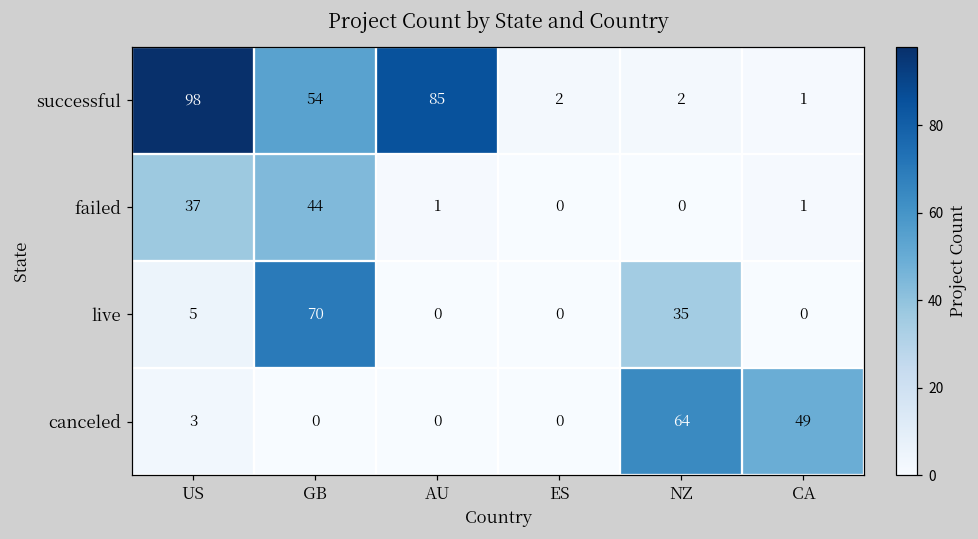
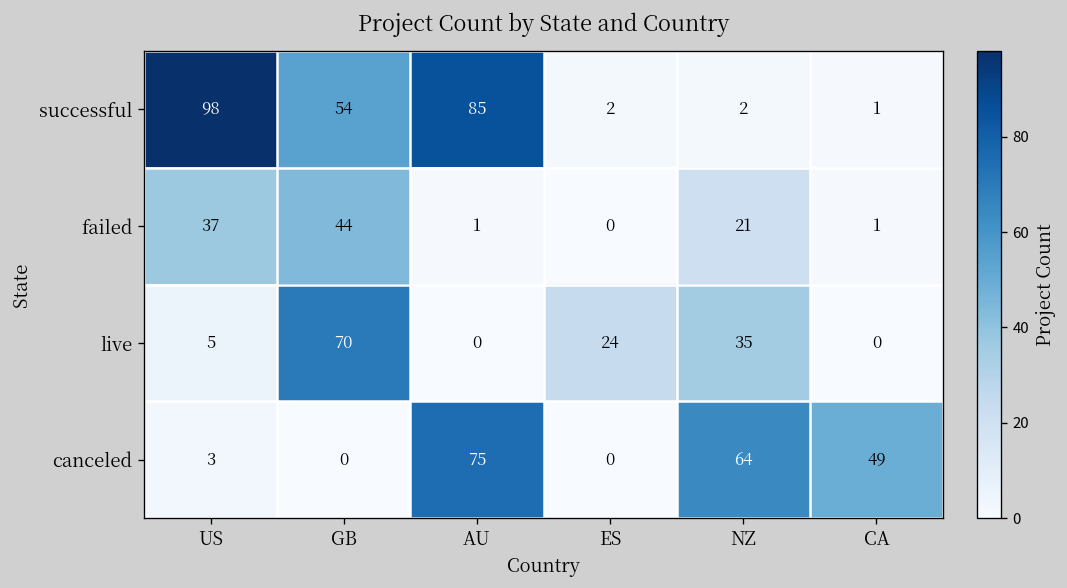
  {
    "successful": {
      "US": 98,
      "GB": 54,
      "AU": 85,
      "ES": 2,
      "NZ": 2,
      "CA": 1
    },
    "failed": {
      "US": 37,
      "GB": 44,
      "AU": 1,
      "ES": 0,
-     "NZ": 0,
+     "NZ": 21,
      "CA": 1
    },
    "live": {
      "US": 5,
      "GB": 70,
      "AU": 0,
-     "ES": 0,
+     "ES": 24,
      "NZ": 35,
      "CA": 0
    },
    "canceled": {
      "US": 3,
      "GB": 0,
-     "AU": 0,
+     "AU": 75,
      "ES": 0,
      "NZ": 64,
      "CA": 49
    }
  }
